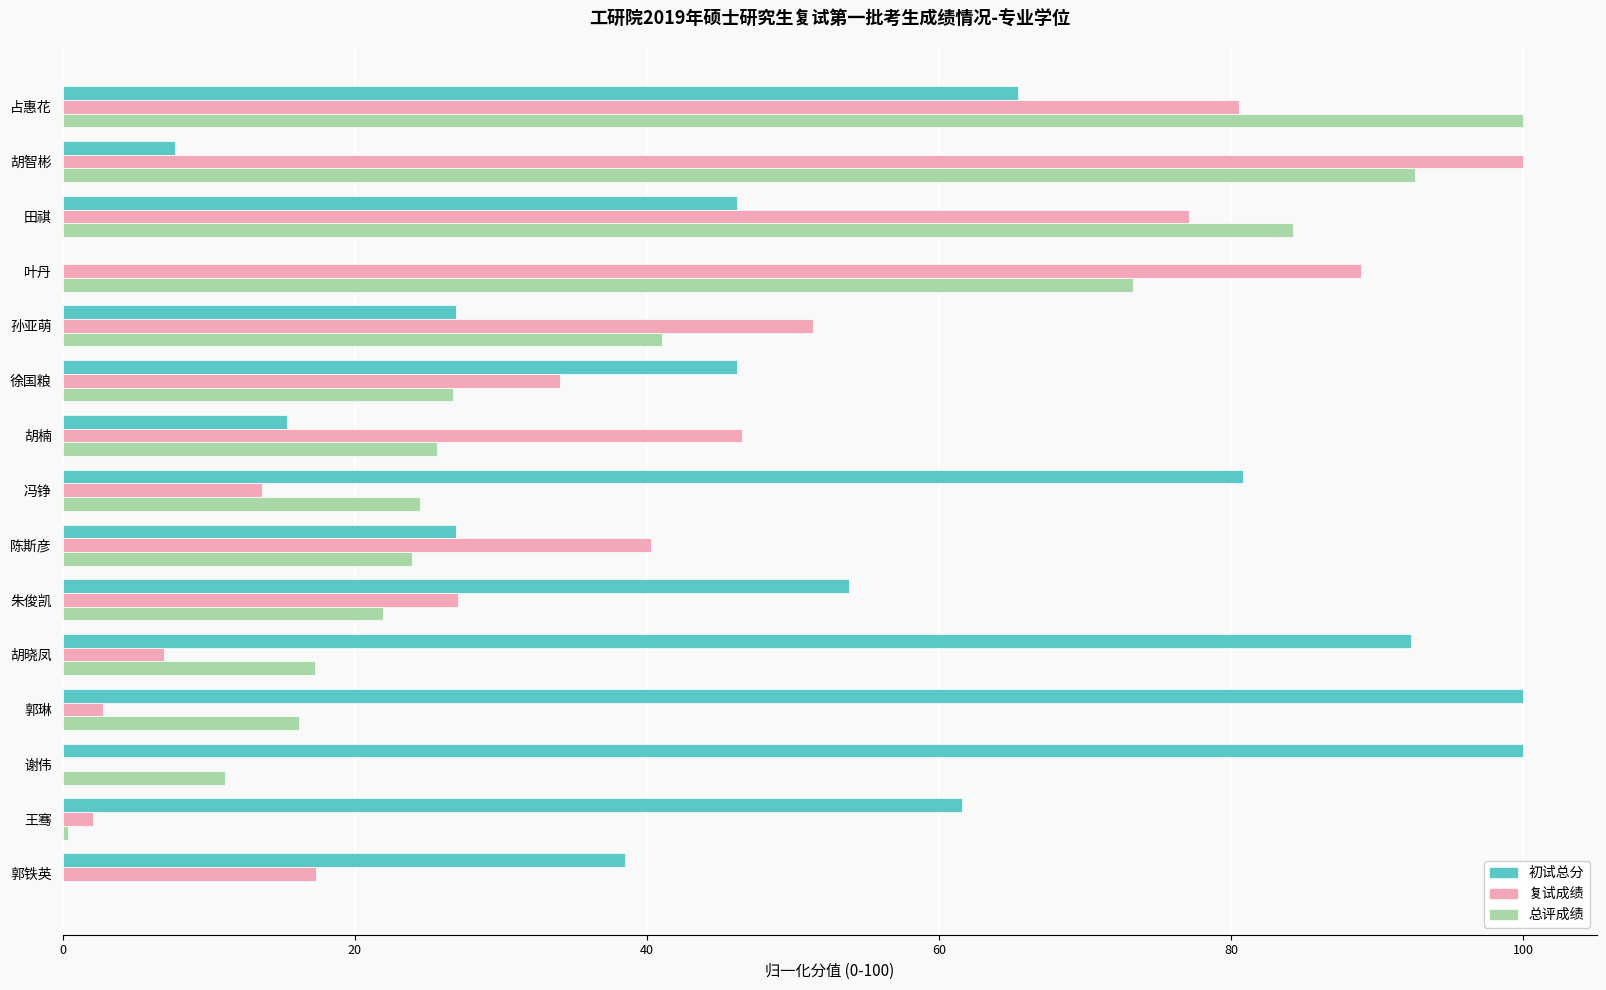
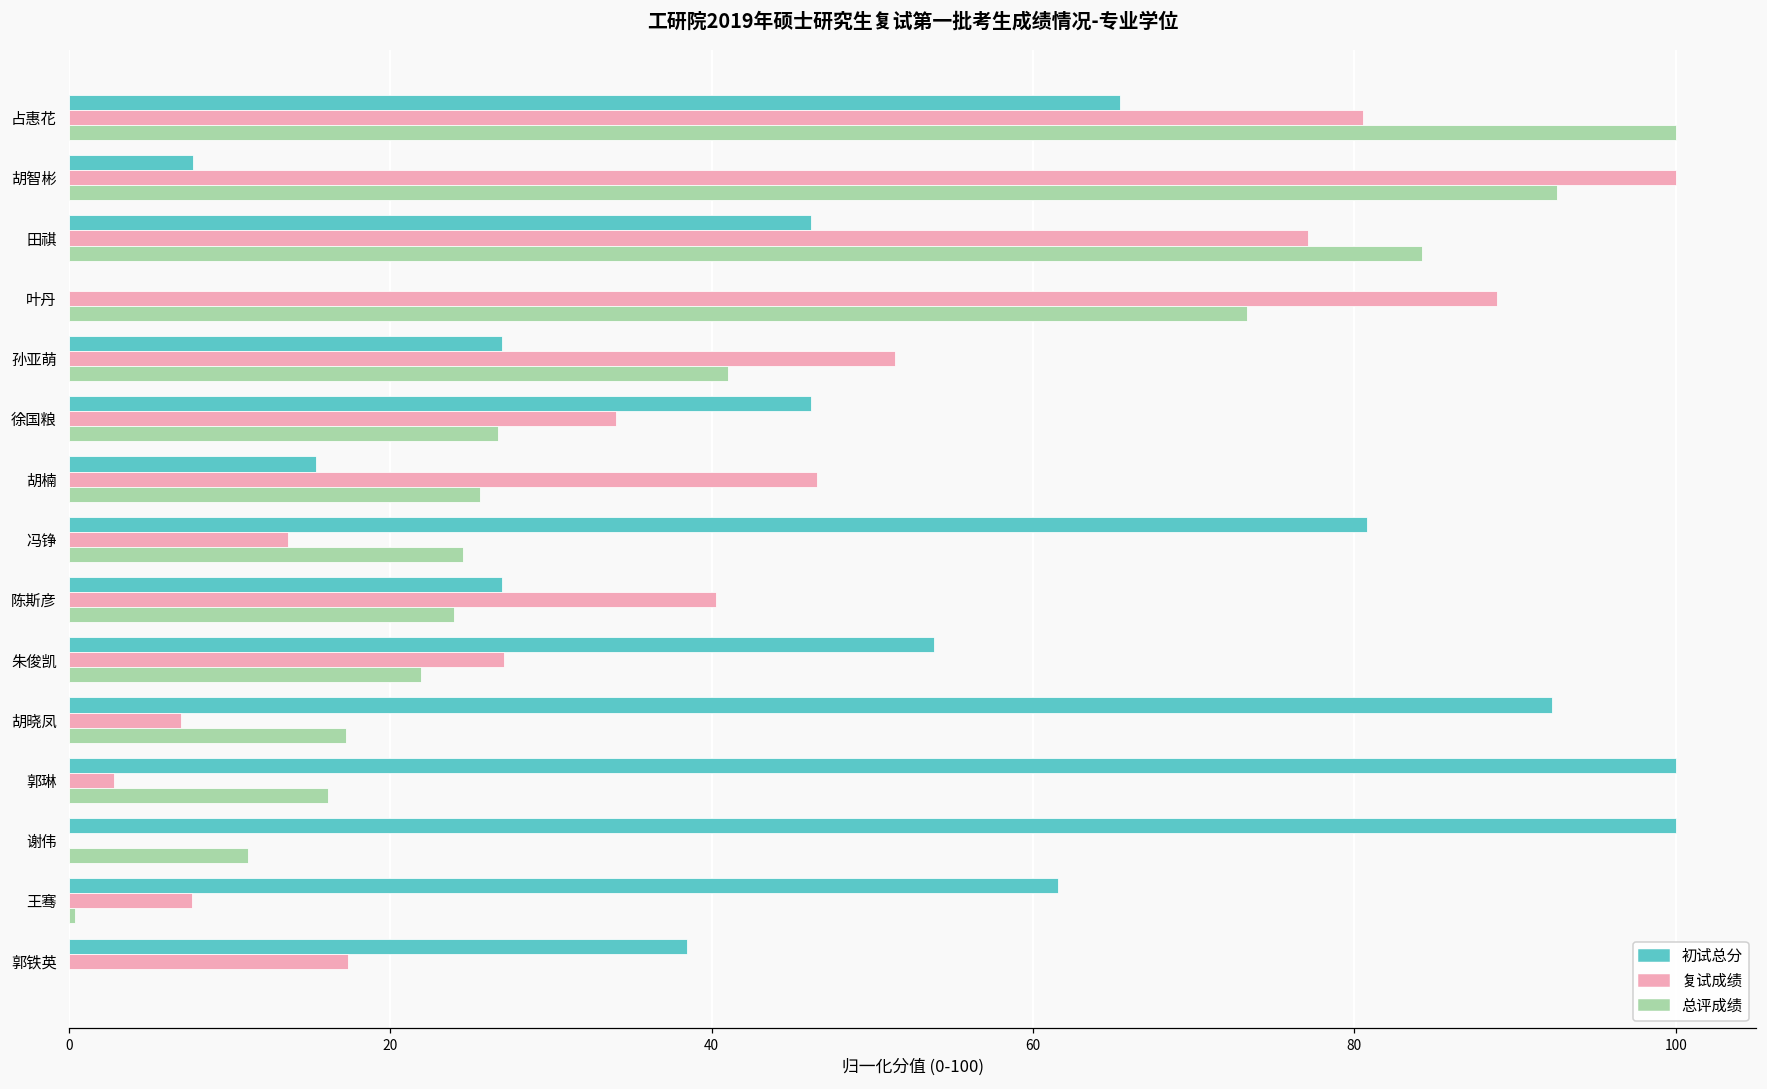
  {
    "初试总分": {
      "占惠花": 65.4,
      "胡智彬": 7.7,
      "田祺": 46.2,
      "叶丹": 0.0,
      "孙亚萌": 26.9,
      "徐国粮": 46.2,
      "胡楠": 15.4,
      "冯铮": 80.8,
      "陈斯彦": 26.9,
      "朱俊凯": 53.8,
      "胡晓凤": 92.3,
      "郭琳": 100.0,
      "谢伟": 100.0,
      "王骞": 61.5,
      "郭铁英": 38.5
    },
    "复试成绩": {
      "占惠花": 80.6,
      "胡智彬": 100.0,
      "田祺": 77.1,
      "叶丹": 88.9,
      "孙亚萌": 51.4,
      "徐国粮": 34.0,
      "胡楠": 46.5,
      "冯铮": 13.6,
      "陈斯彦": 40.3,
      "朱俊凯": 27.1,
      "胡晓凤": 6.9,
      "郭琳": 2.8,
      "谢伟": 0.0,
-     "王骞": 2.1,
+     "王骞": 7.6,
      "郭铁英": 17.4
    },
    "总评成绩": {
      "占惠花": 100.0,
      "胡智彬": 92.6,
      "田祺": 84.2,
      "叶丹": 73.3,
      "孙亚萌": 41.0,
      "徐国粮": 26.7,
      "胡楠": 25.6,
      "冯铮": 24.5,
      "陈斯彦": 23.9,
      "朱俊凯": 21.9,
      "胡晓凤": 17.3,
      "郭琳": 16.1,
      "谢伟": 11.1,
      "王骞": 0.4,
      "郭铁英": 0.0
    }
  }
